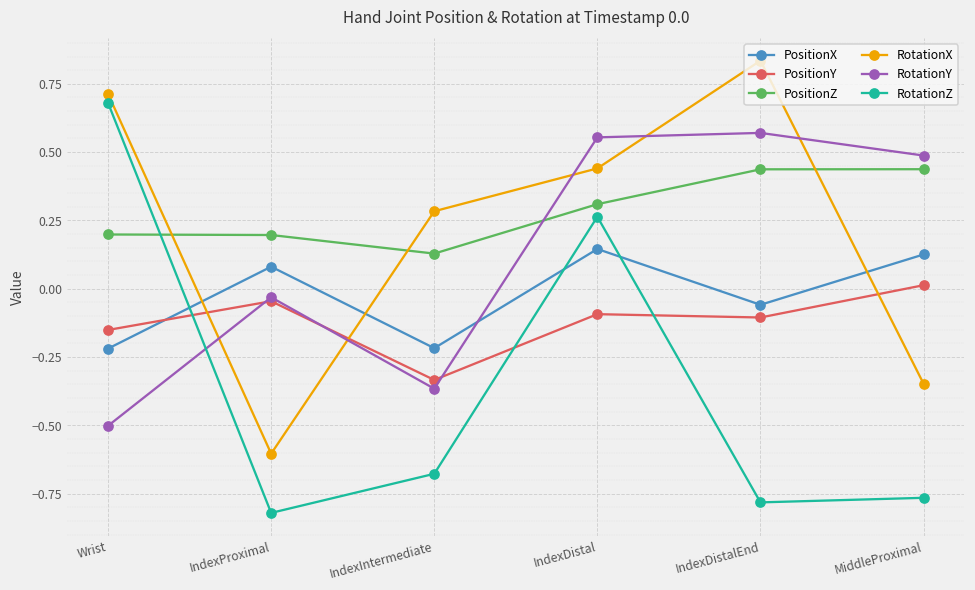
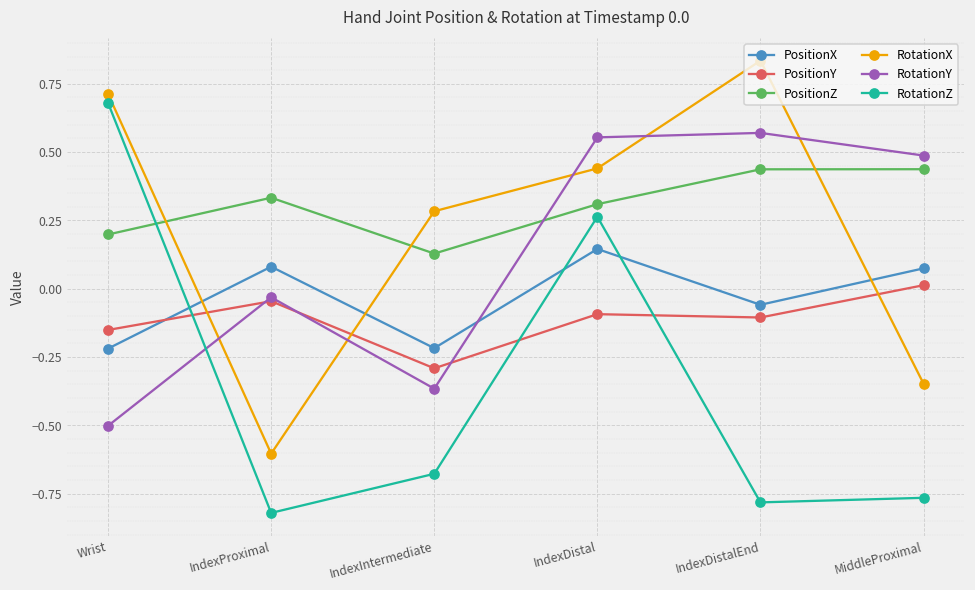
  {
    "PositionX": {
      "Wrist": -0.22,
      "IndexProximal": 0.08,
      "IndexIntermediate": -0.22,
      "IndexDistal": 0.15,
      "IndexDistalEnd": -0.06,
-     "MiddleProximal": 0.13
+     "MiddleProximal": 0.07
    },
    "PositionY": {
      "Wrist": -0.15,
      "IndexProximal": -0.05,
-     "IndexIntermediate": -0.33,
+     "IndexIntermediate": -0.29,
      "IndexDistal": -0.09,
      "IndexDistalEnd": -0.11,
      "MiddleProximal": 0.01
    },
    "PositionZ": {
      "Wrist": 0.20,
-     "IndexProximal": 0.20,
+     "IndexProximal": 0.33,
      "IndexIntermediate": 0.13,
      "IndexDistal": 0.31,
      "IndexDistalEnd": 0.44,
      "MiddleProximal": 0.44
    },
    "RotationX": {
      "Wrist": 0.71,
      "IndexProximal": -0.60,
      "IndexIntermediate": 0.28,
      "IndexDistal": 0.44,
      "MiddleProximal": -0.35
    },
    "RotationY": {
      "Wrist": -0.50,
      "IndexProximal": -0.03,
      "IndexIntermediate": -0.37,
      "IndexDistal": 0.55,
      "IndexDistalEnd": 0.57,
      "MiddleProximal": 0.49
    },
    "RotationZ": {
      "Wrist": 0.68,
      "IndexProximal": -0.82,
      "IndexIntermediate": -0.68,
      "IndexDistal": 0.26,
      "IndexDistalEnd": -0.78,
      "MiddleProximal": -0.77
    }
  }
